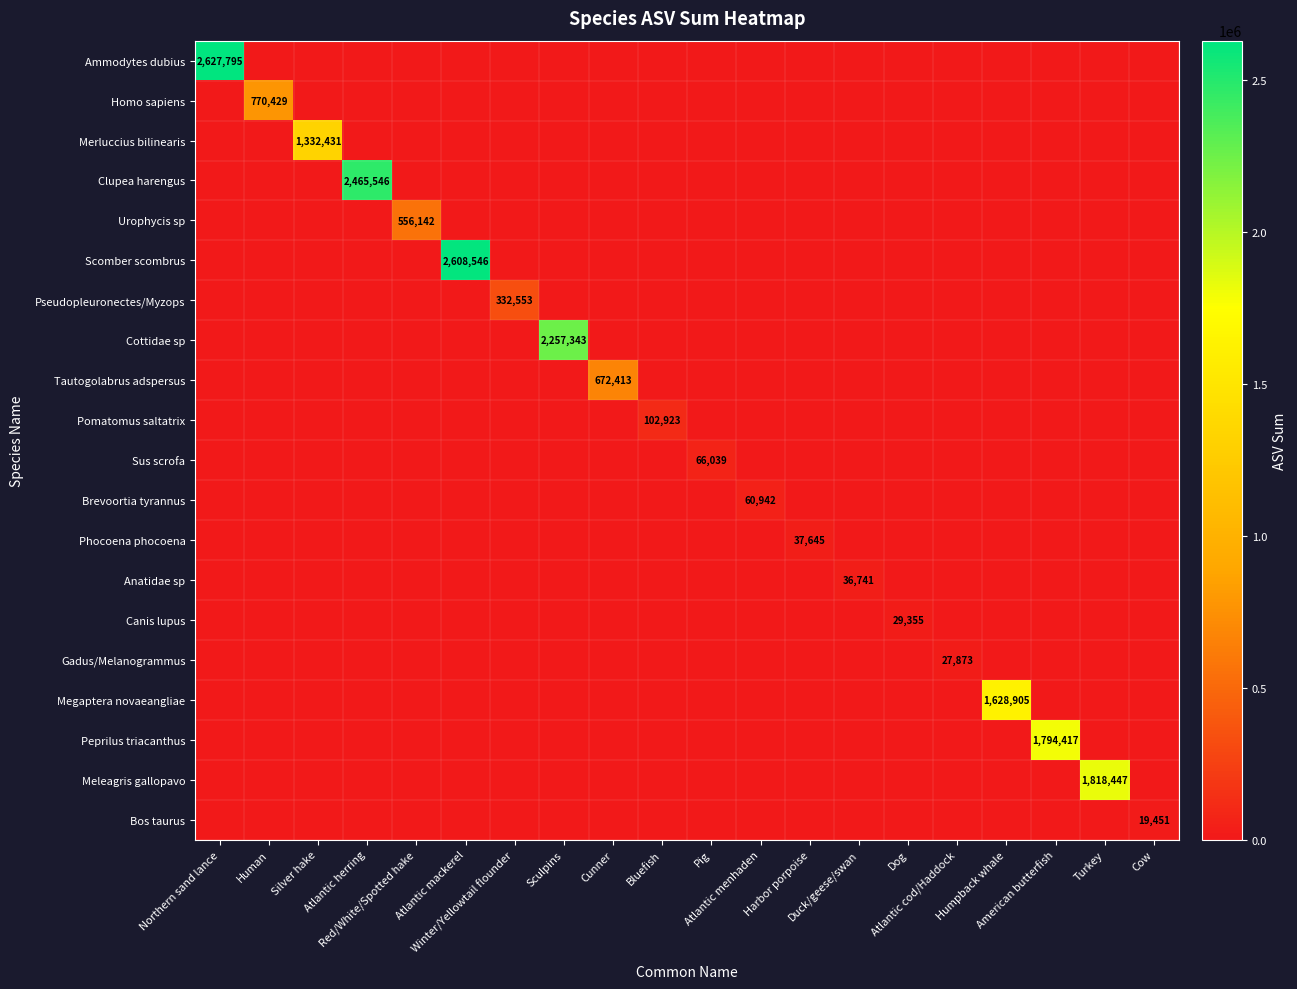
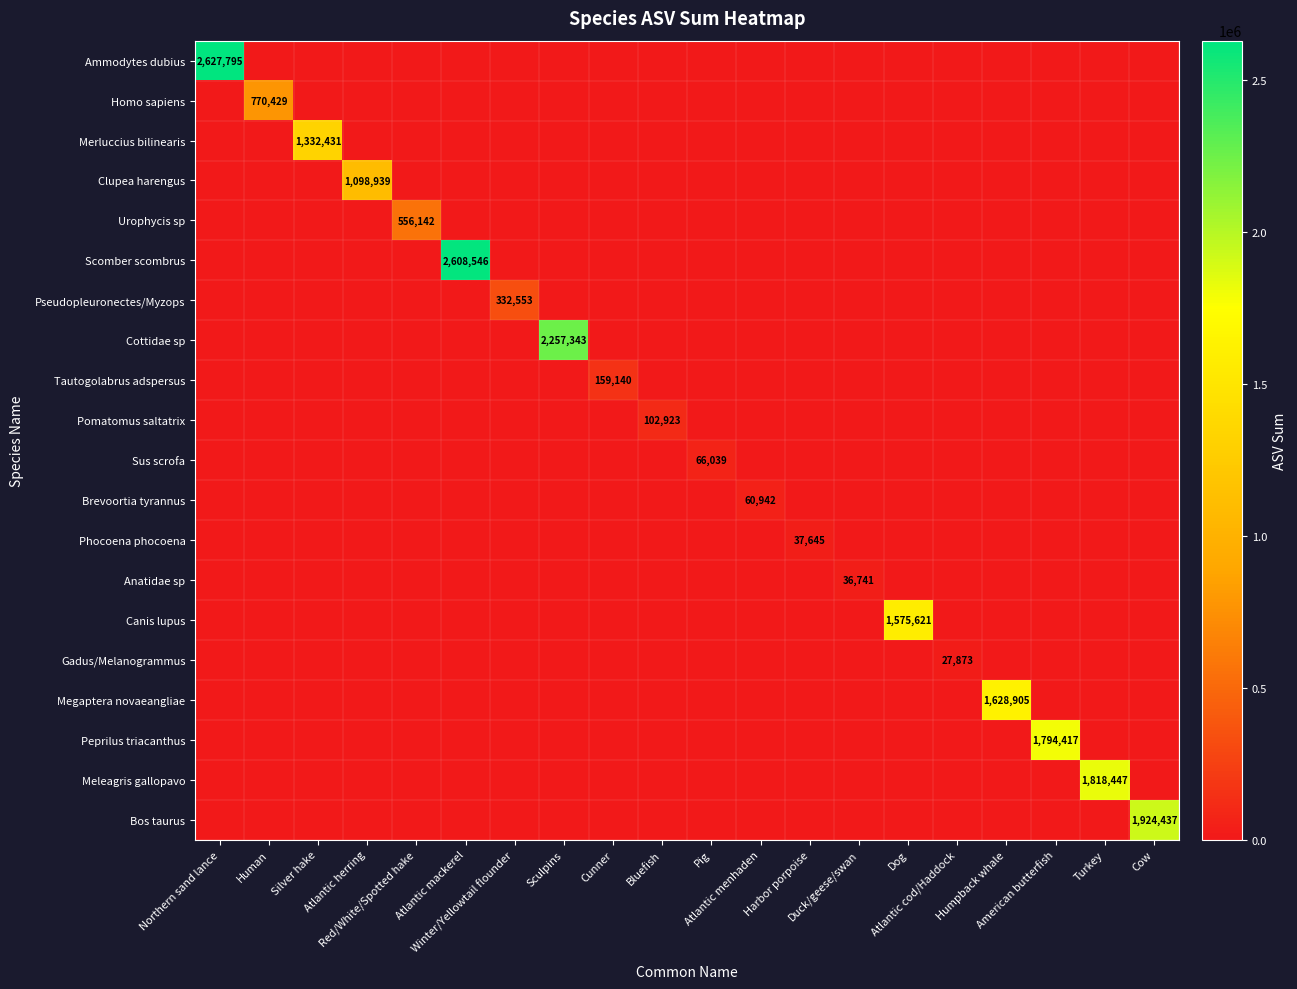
  {
    "Ammodytes dubius": {
      "Northern sand lance": "2,627,795"
    },
    "Homo sapiens": {
      "Human": "770,429"
    },
    "Merluccius bilinearis": {
      "Silver hake": "1,332,431"
    },
    "Clupea harengus": {
-     "Atlantic herring": "2,465,546"
+     "Atlantic herring": "1,098,939"
    },
    "Urophycis sp": {
      "Red/White/Spotted hake": "556,142"
    },
    "Scomber scombrus": {
      "Atlantic mackerel": "2,608,546"
    },
    "Pseudopleuronectes/Myzops": {
      "Winter/Yellowtail flounder": "332,553"
    },
    "Cottidae sp": {
      "Sculpins": "2,257,343"
    },
    "Tautogolabrus adspersus": {
-     "Cunner": "672,413"
+     "Cunner": "159,140"
    },
    "Pomatomus saltatrix": {
      "Bluefish": "102,923"
    },
    "Sus scrofa": {
      "Pig": "66,039"
    },
    "Brevoortia tyrannus": {
      "Atlantic menhaden": "60,942"
    },
    "Phocoena phocoena": {
      "Harbor porpoise": "37,645"
    },
    "Anatidae sp": {
      "Duck/geese/swan": "36,741"
    },
    "Canis lupus": {
-     "Dog": "29,355"
+     "Dog": "1,575,621"
    },
    "Gadus/Melanogrammus": {
      "Atlantic cod/Haddock": "27,873"
    },
    "Megaptera novaeangliae": {
      "Humpback whale": "1,628,905"
    },
    "Peprilus triacanthus": {
      "American butterfish": "1,794,417"
    },
    "Meleagris gallopavo": {
      "Turkey": "1,818,447"
    },
    "Bos taurus": {
-     "Cow": "19,451"
+     "Cow": "1,924,437"
    }
  }
